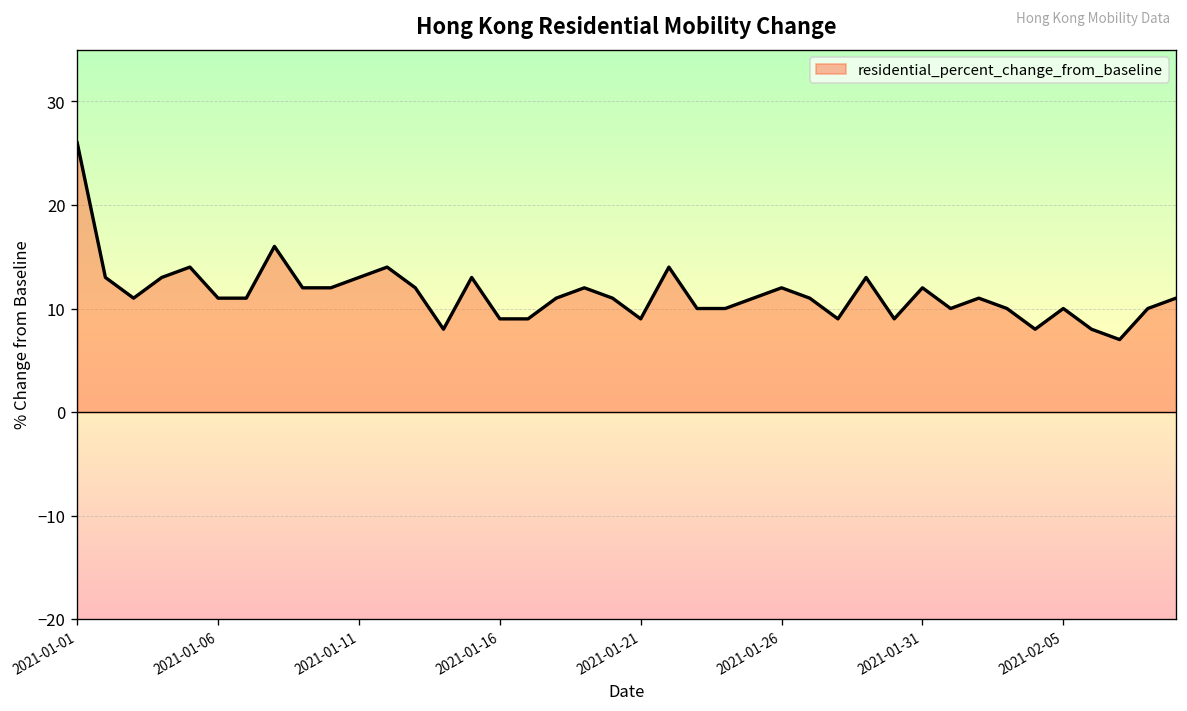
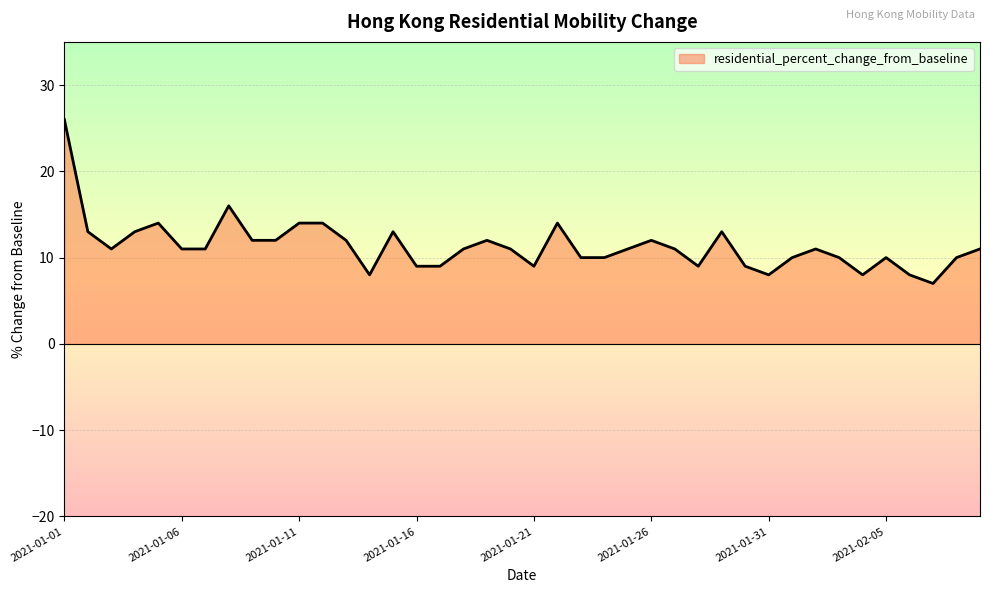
  {
    "2021-01-01": 26,
    "2021-01-06": 11,
-   "2021-01-11": 13,
+   "2021-01-11": 14,
    "2021-01-16": 9,
    "2021-01-21": 9,
    "2021-01-26": 12,
-   "2021-01-31": 12,
+   "2021-01-31": 8,
    "2021-02-05": 10
  }
